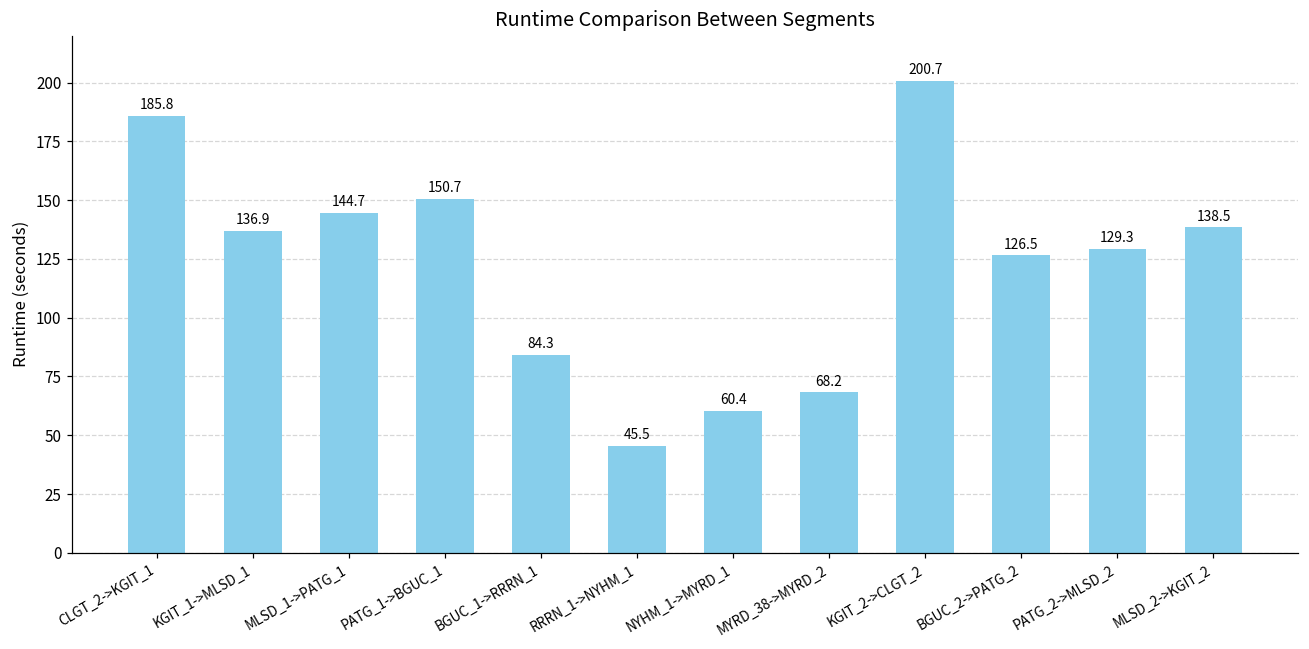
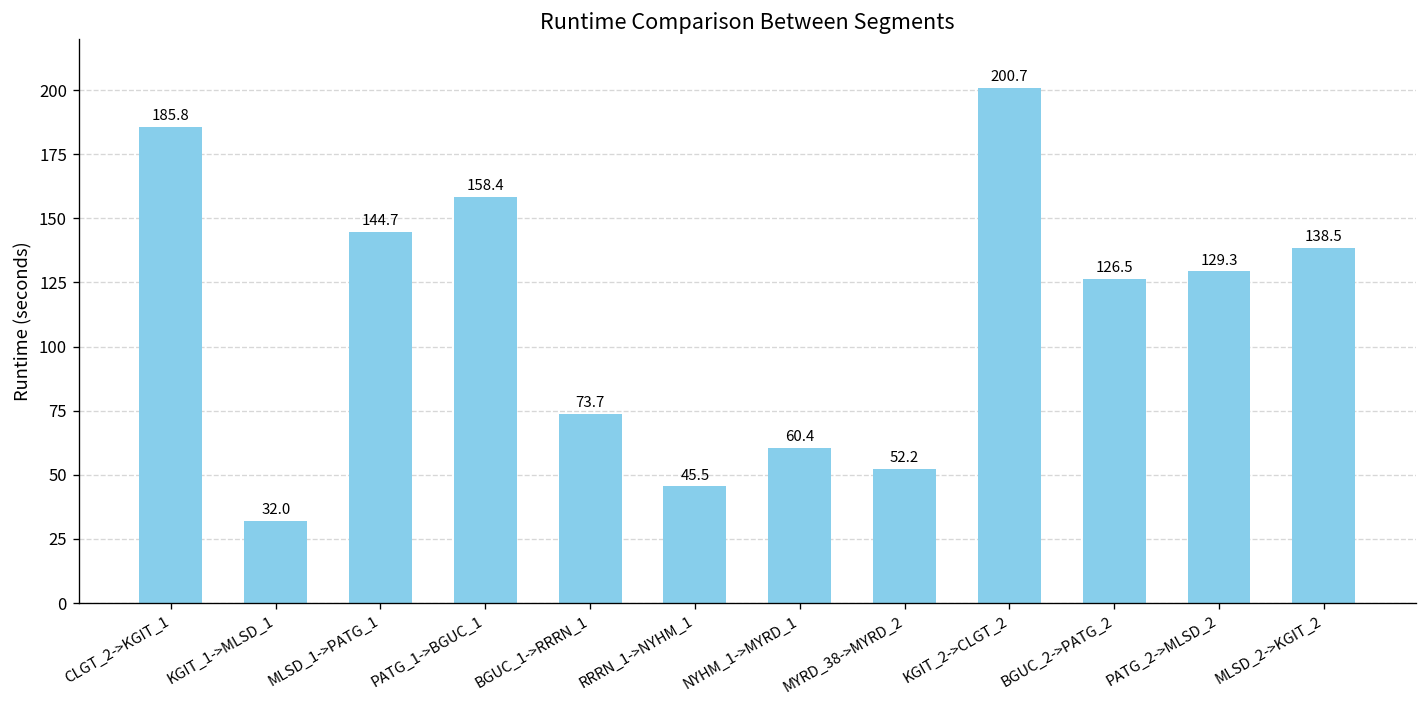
  {
    "CLGT_2->KGIT_1": 185.8,
-   "KGIT_1->MLSD_1": 136.9,
+   "KGIT_1->MLSD_1": 32.0,
    "MLSD_1->PATG_1": 144.7,
-   "PATG_1->BGUC_1": 150.7,
-   "BGUC_1->RRRN_1": 84.3,
+   "PATG_1->BGUC_1": 158.4,
+   "BGUC_1->RRRN_1": 73.7,
    "RRRN_1->NYHM_1": 45.5,
    "NYHM_1->MYRD_1": 60.4,
-   "MYRD_38->MYRD_2": 68.2,
+   "MYRD_38->MYRD_2": 52.2,
    "KGIT_2->CLGT_2": 200.7,
    "BGUC_2->PATG_2": 126.5,
    "PATG_2->MLSD_2": 129.3,
    "MLSD_2->KGIT_2": 138.5
  }
